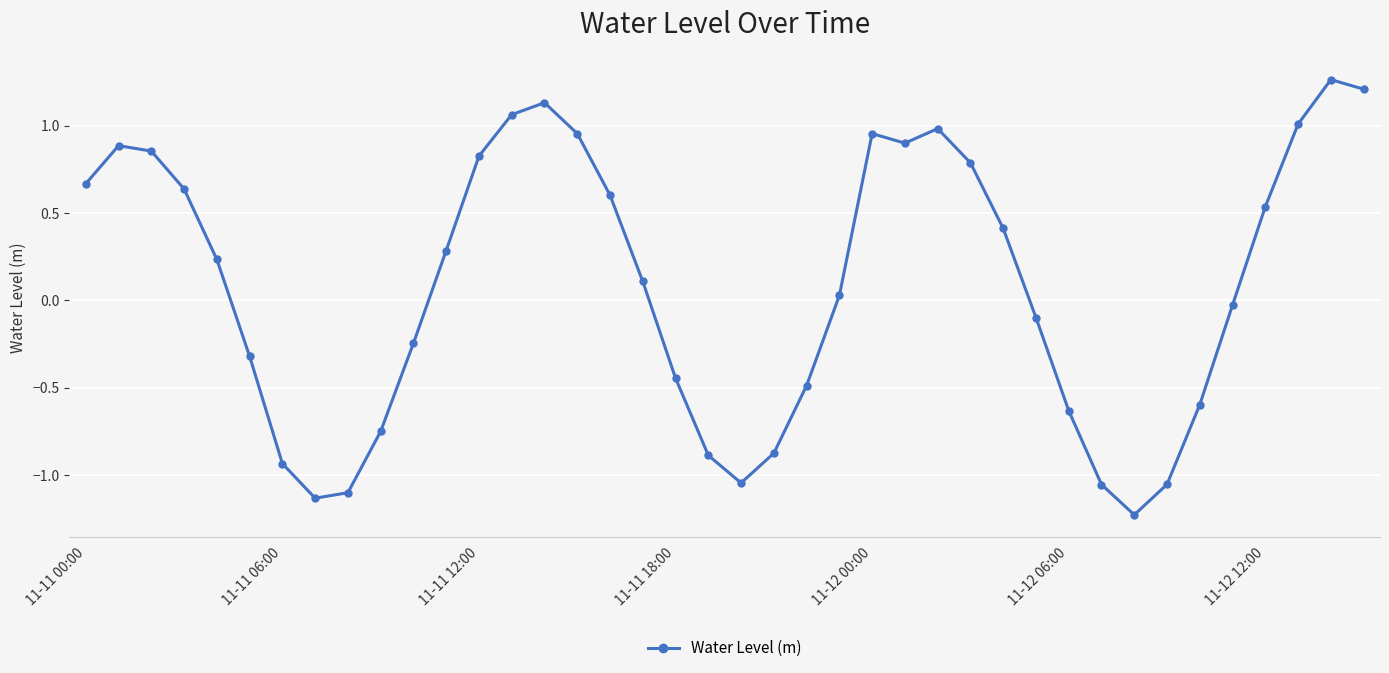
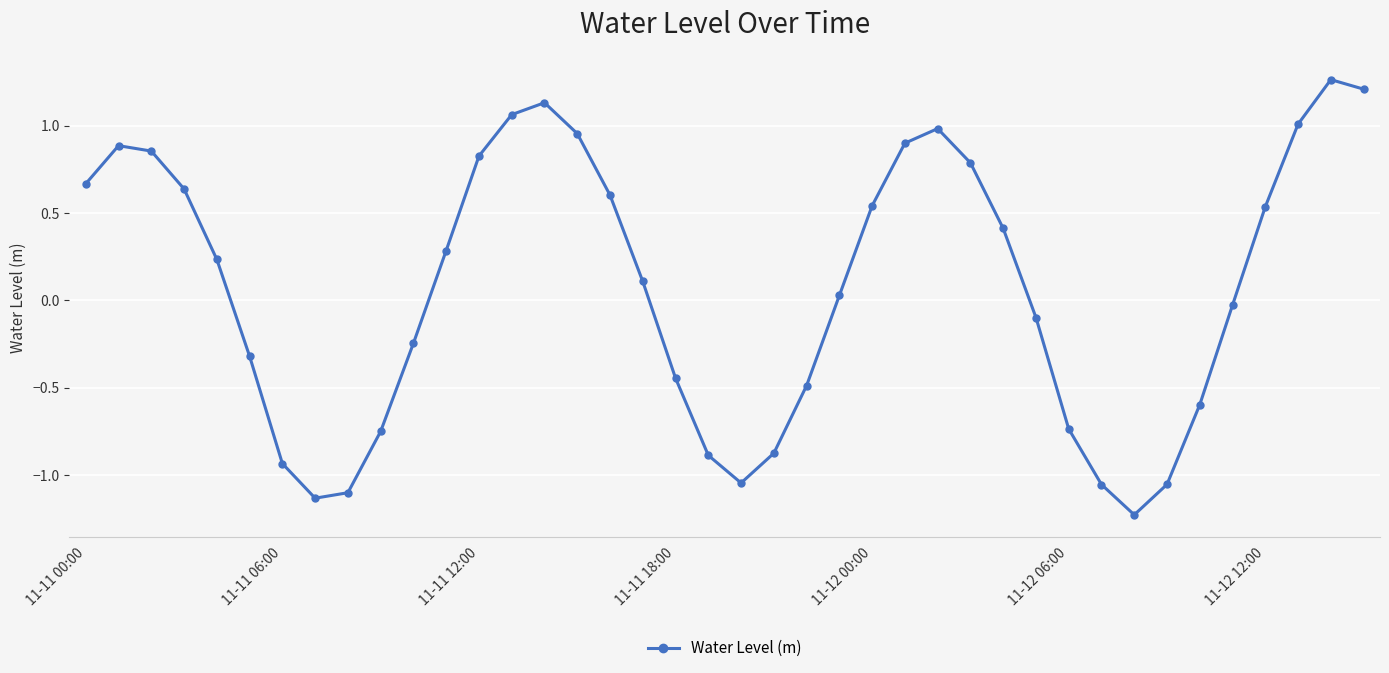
  {
    "11-11 00:00": 0.67,
    "11-11 06:00": -0.93,
    "11-11 12:00": 0.83,
    "11-11 18:00": -0.44,
-   "11-12 00:00": 0.95,
-   "11-12 06:00": -0.63,
+   "11-12 00:00": 0.54,
+   "11-12 06:00": -0.74,
    "11-12 12:00": 0.54
  }
